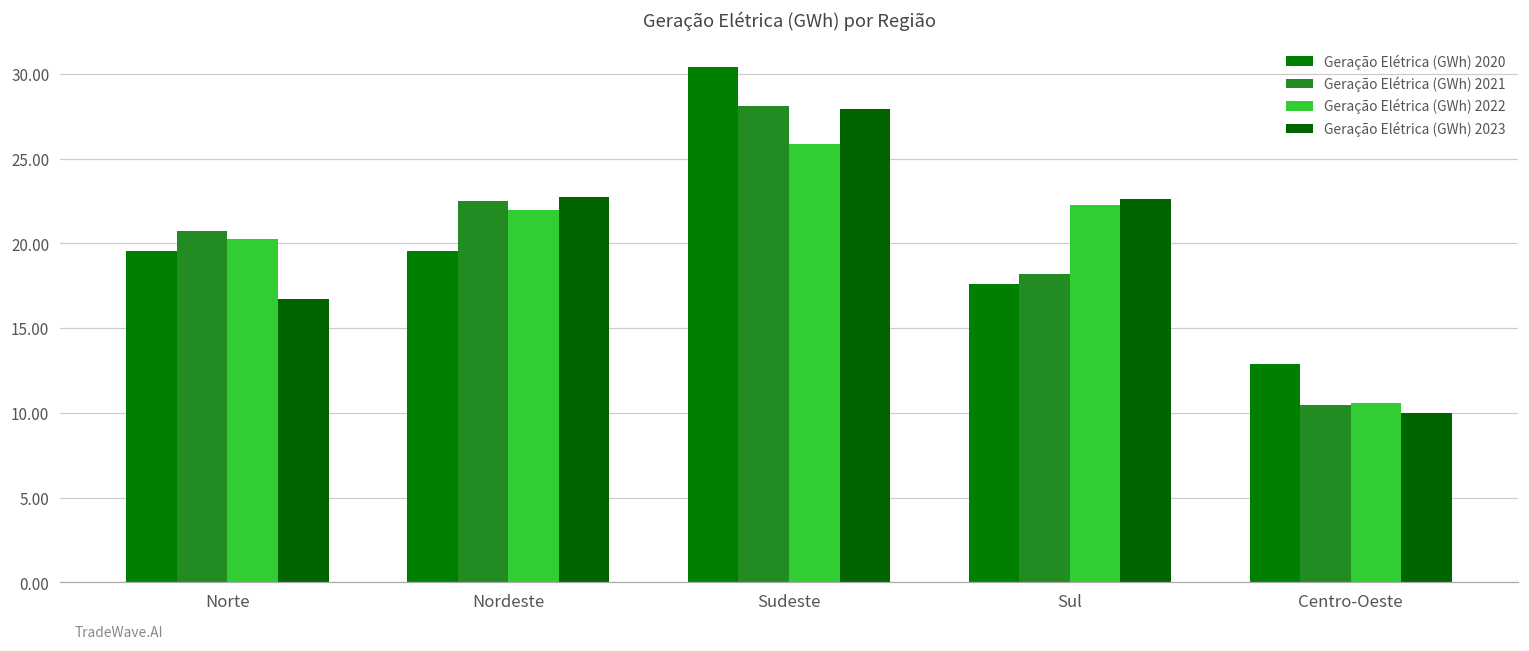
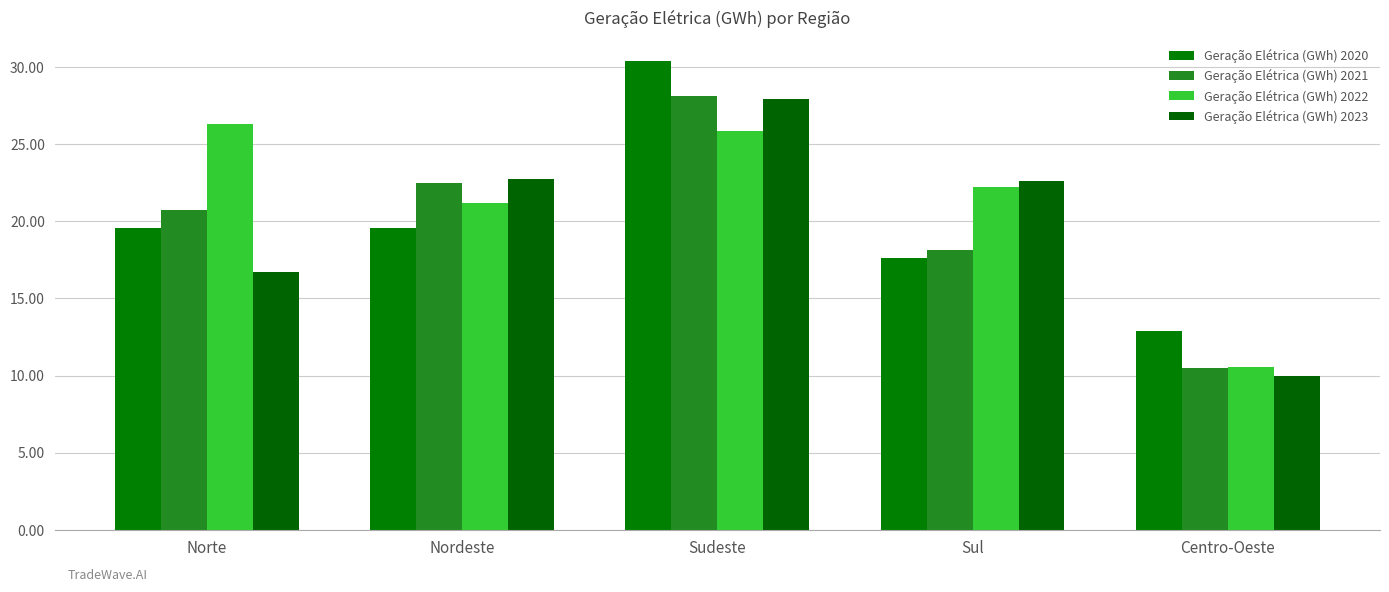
  {
    "Geração Elétrica (GWh) 2022": {
-     "Norte": 20.3,
-     "Nordeste": 22.0,
+     "Norte": 26.3,
+     "Nordeste": 21.2,
      "Sudeste": 25.9,
      "Sul": 22.2,
      "Centro-Oeste": 10.6
    }
  }
